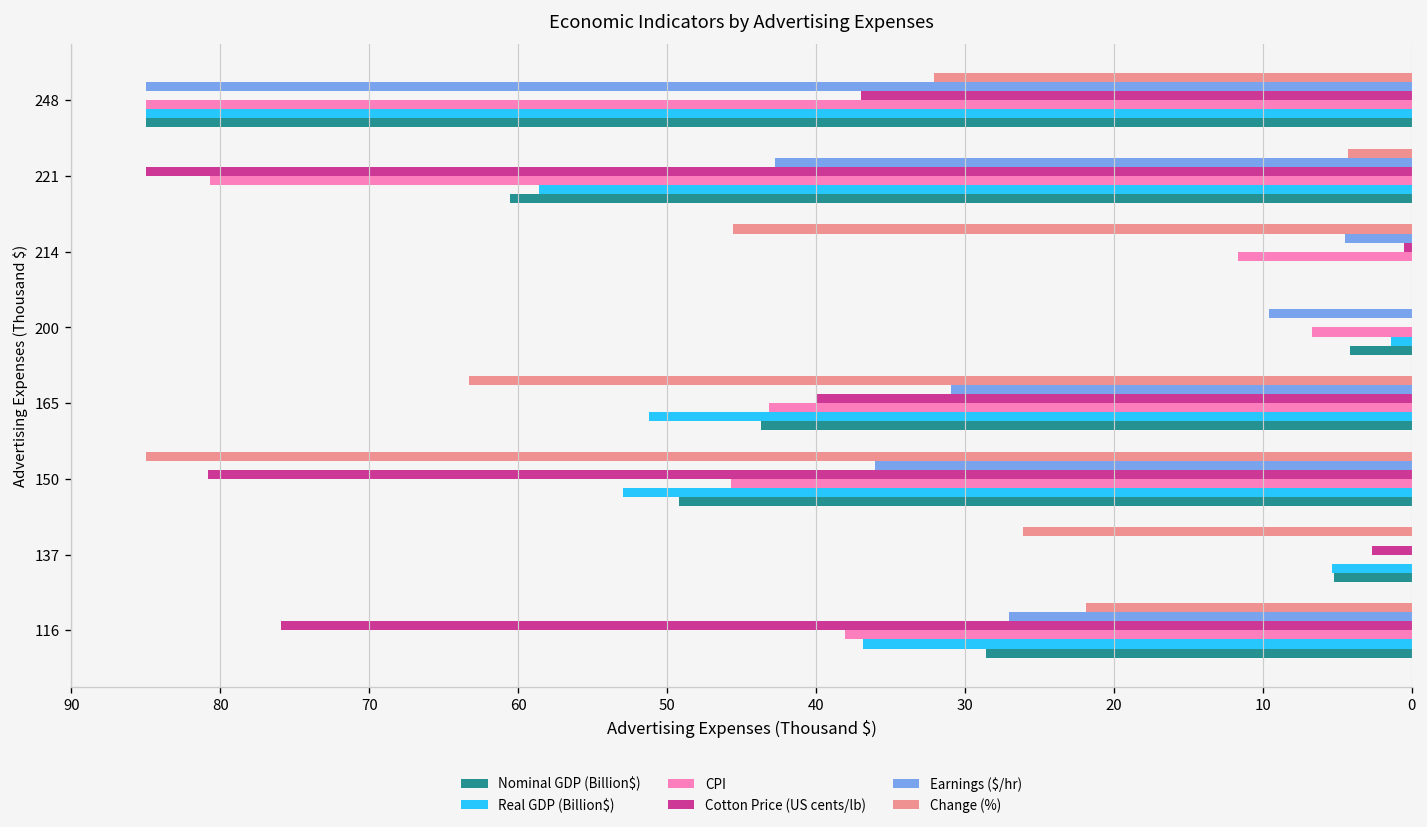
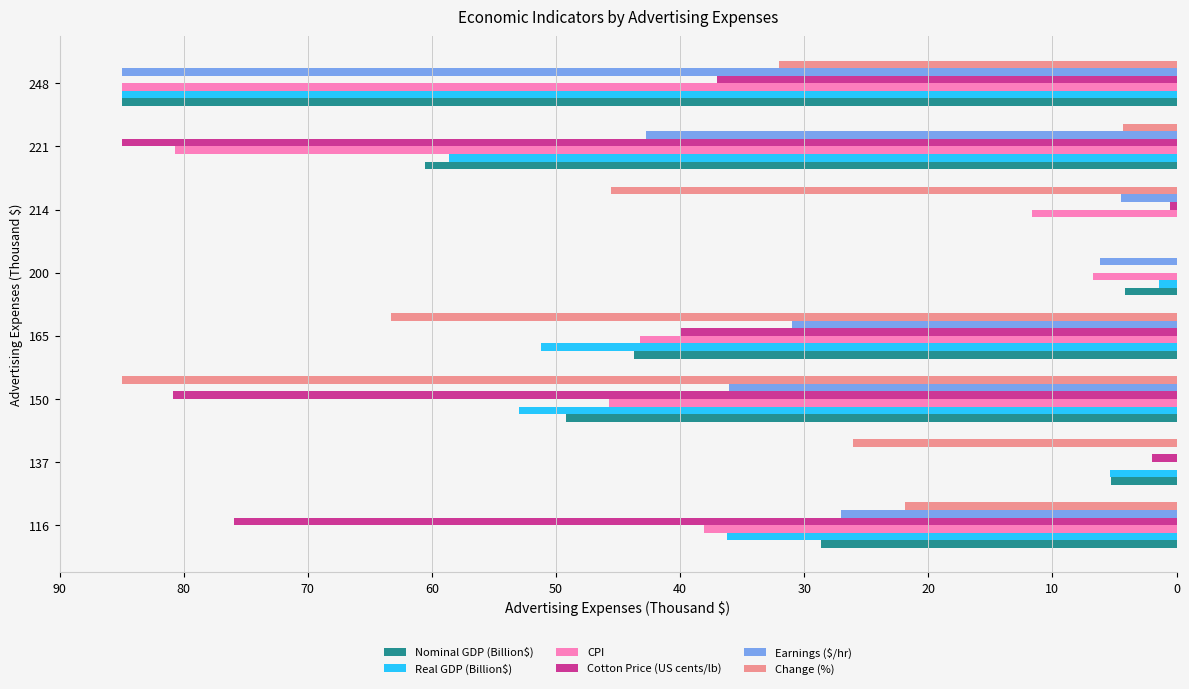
  {
    "Nominal GDP (Billion$)": {
      "248": 85.0,
      "221": 60.6,
      "214": 0.0,
      "200": 4.2,
      "165": 43.7,
      "150": 49.2,
      "137": 5.2,
      "116": 28.6
    },
    "Real GDP (Billion$)": {
      "248": 85.0,
      "221": 58.6,
      "214": 0.0,
      "200": 1.4,
      "165": 51.2,
      "150": 53.0,
      "137": 5.4,
-     "116": 36.9
+     "116": 36.2
    },
    "Cotton Price (US cents/lb)": {
      "248": 37.0,
      "221": 85.0,
      "214": 0.5,
      "200": 0.0,
      "165": 39.9,
      "150": 80.8,
-     "137": 2.7,
+     "137": 2.0,
      "116": 75.9
    },
    "Earnings ($/hr)": {
      "248": 85.0,
      "221": 42.8,
      "214": 4.5,
-     "200": 9.6,
+     "200": 6.2,
      "165": 31.0,
      "150": 36.0,
      "137": 0.0,
      "116": 27.0
    }
  }
